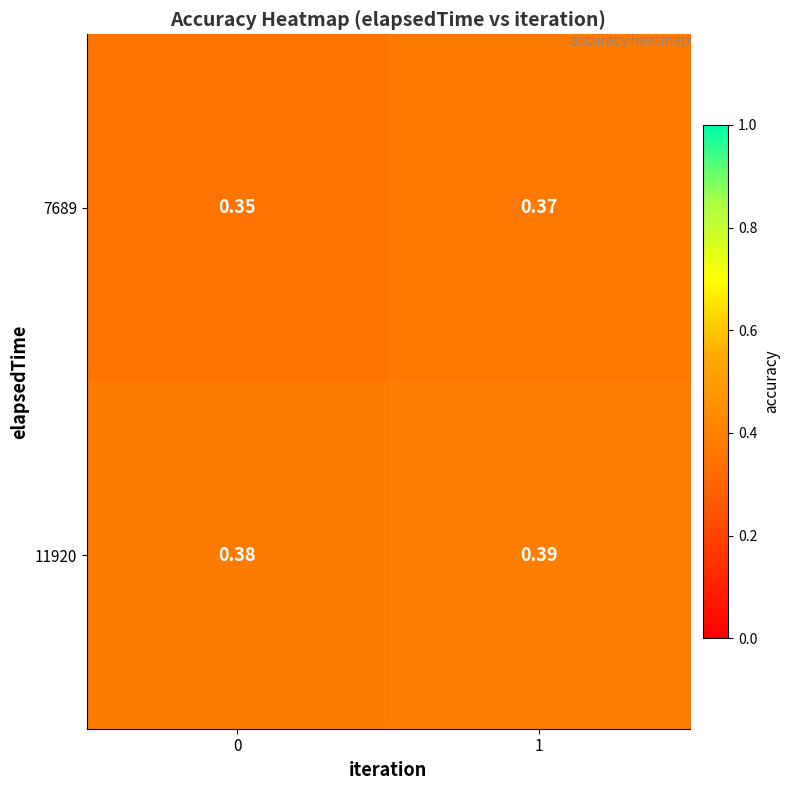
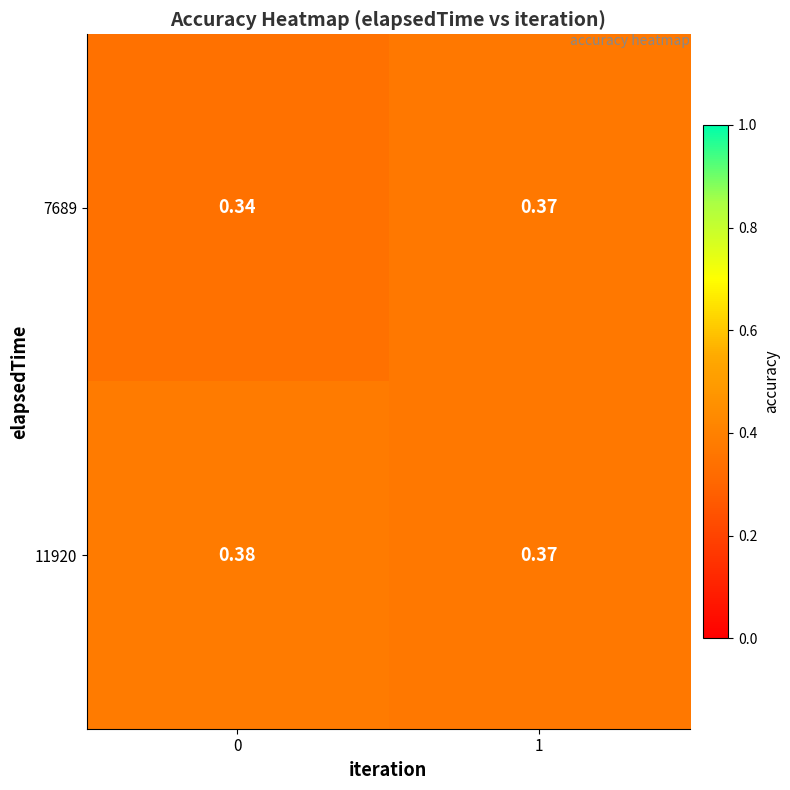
  {
    "7689": {
-     "0": 0.35
+     "0": 0.34
    },
    "11920": {
      "0": 0.38,
-     "1": 0.39
+     "1": 0.37
    }
  }
